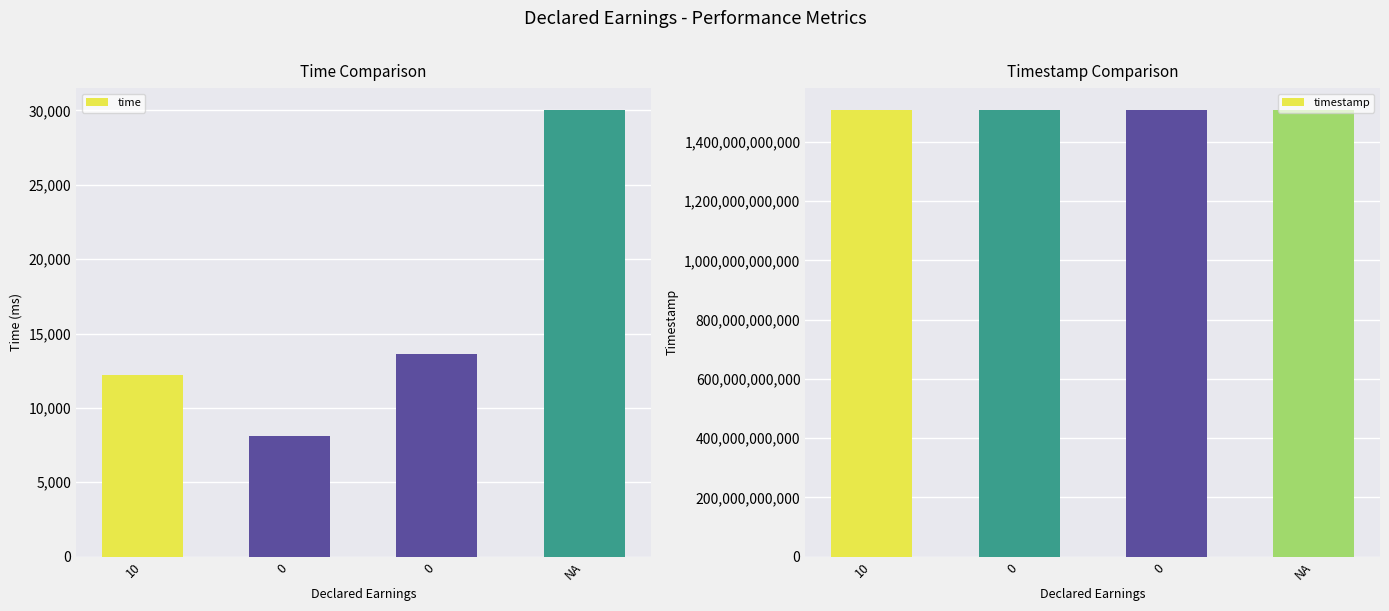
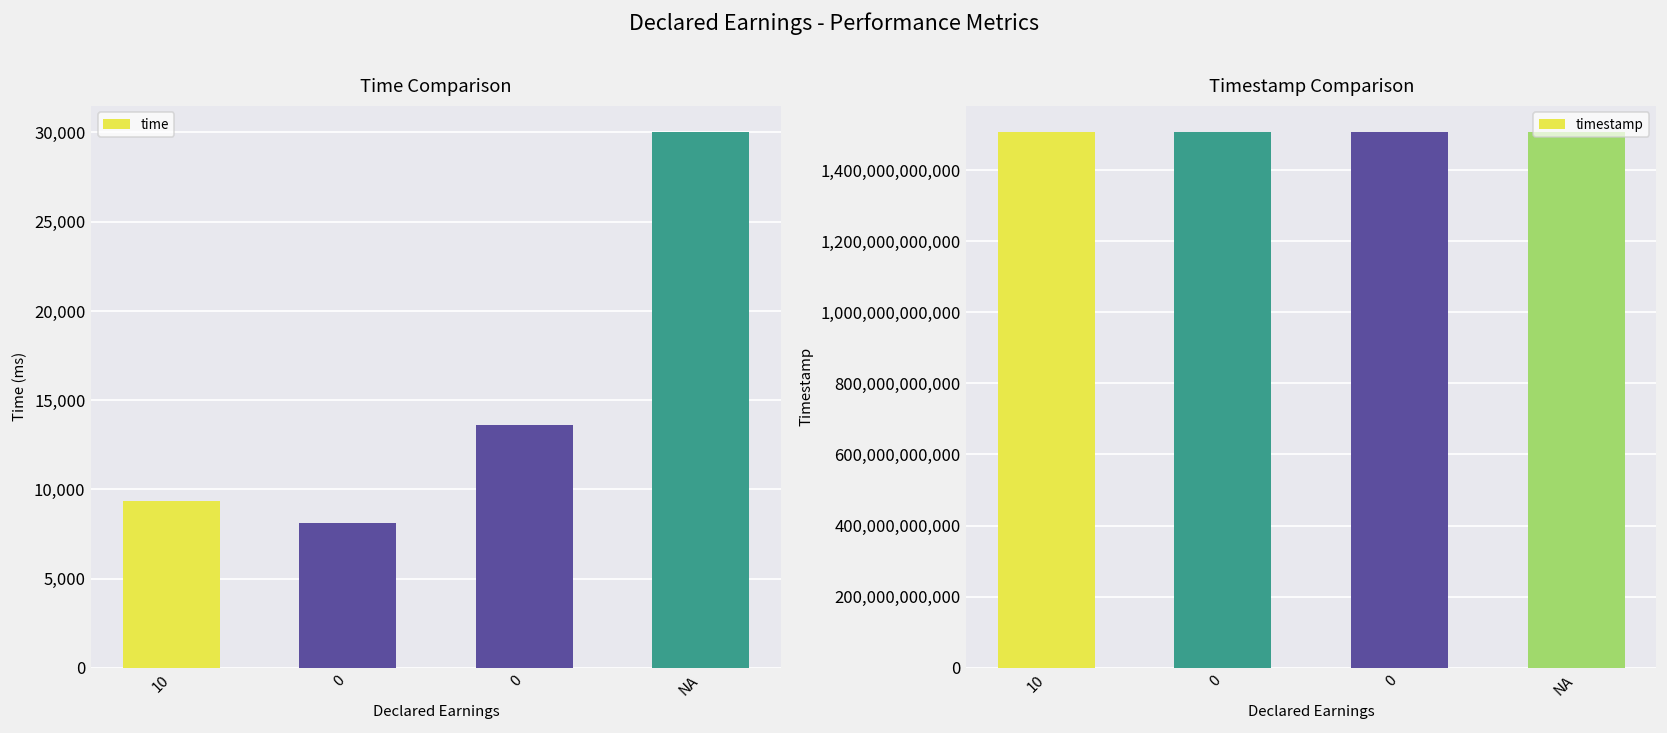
  {
    "Time Comparison": {
-     "10": "12,200",
+     "10": "9,400",
      "NA": "30,000"
    },
    "Timestamp Comparison": {
      "10": "1,510,000,000,000"
    }
  }
